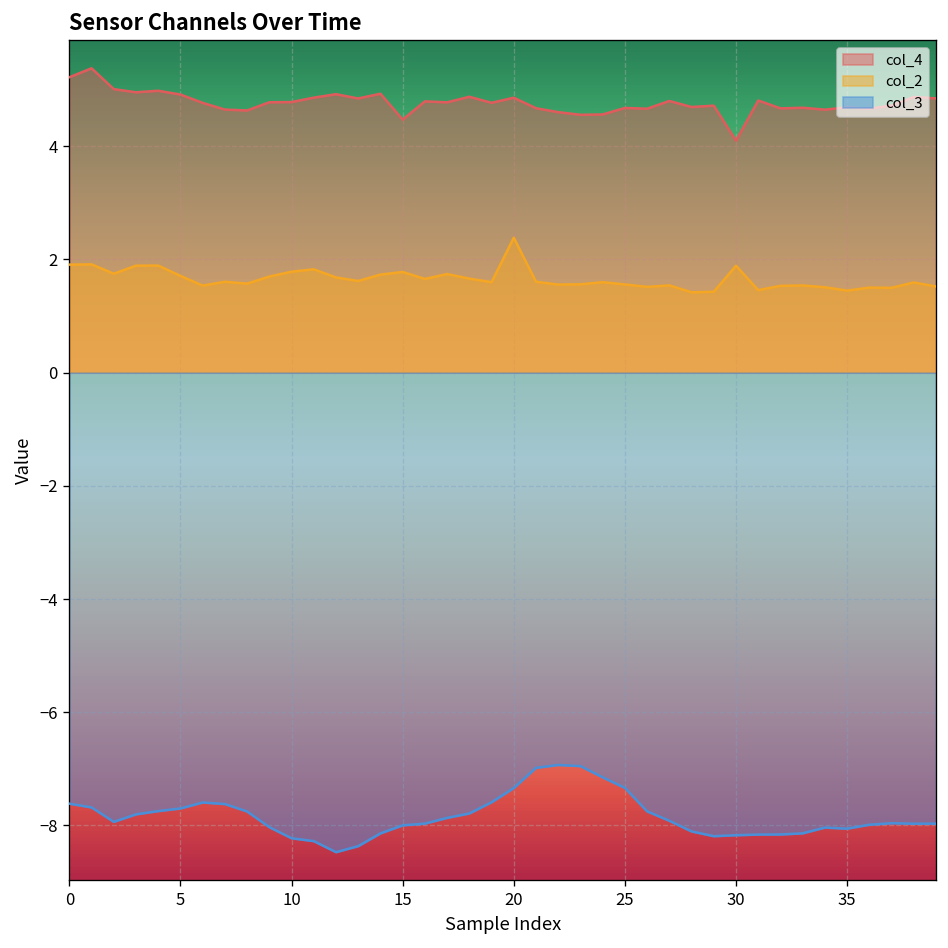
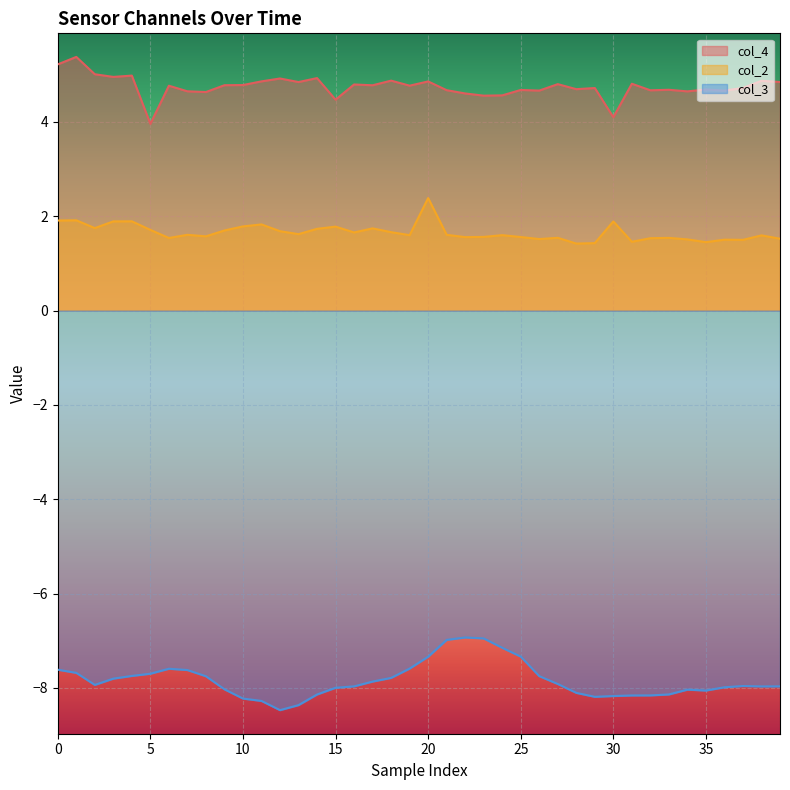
  {
    "col_4": {
      "0": 5.2,
-     "5": 4.9,
+     "5": 4.0,
      "10": 4.8,
      "15": 4.5,
      "20": 4.9,
      "25": 4.7,
      "30": 4.1
    },
    "col_2": {
      "0": 1.9,
      "5": 1.7,
      "10": 1.8,
      "15": 1.8,
      "20": 2.4,
      "25": 1.6,
      "30": 1.9,
      "35": 1.5
    }
  }
